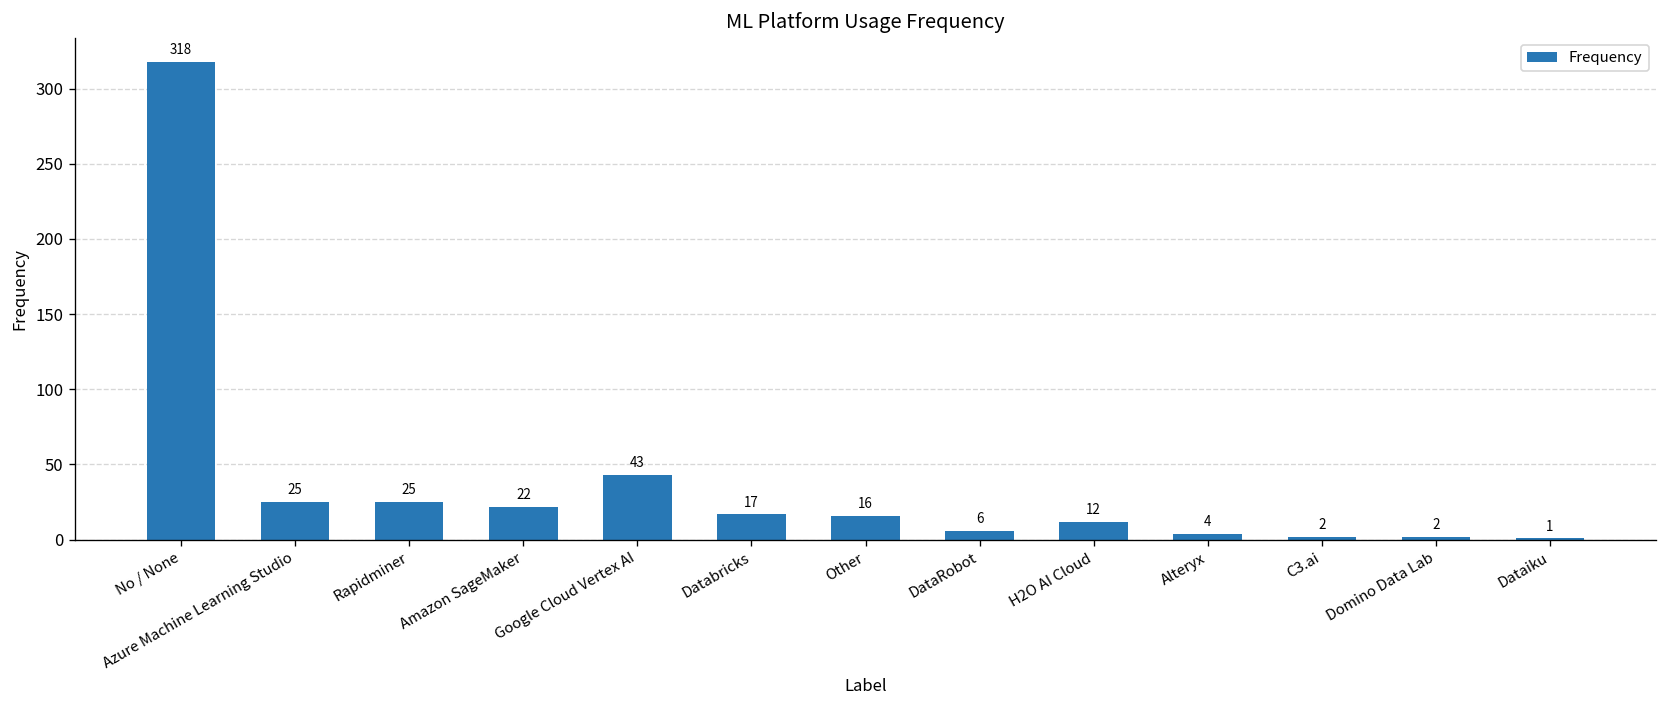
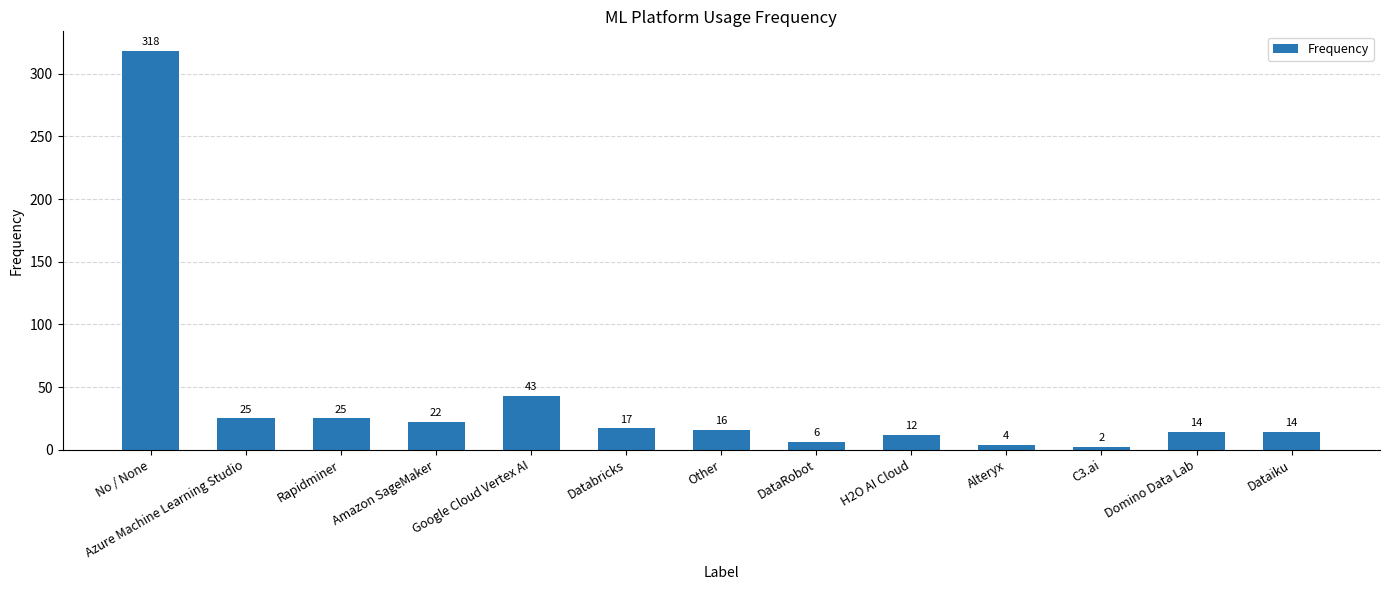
  {
    "No / None": 318,
    "Azure Machine Learning Studio": 25,
    "Rapidminer": 25,
    "Amazon SageMaker": 22,
    "Google Cloud Vertex AI": 43,
    "Databricks": 17,
    "Other": 16,
    "DataRobot": 6,
    "H2O AI Cloud": 12,
    "Alteryx": 4,
    "C3.ai": 2,
-   "Domino Data Lab": 2,
-   "Dataiku": 1
+   "Domino Data Lab": 14,
+   "Dataiku": 14
  }
